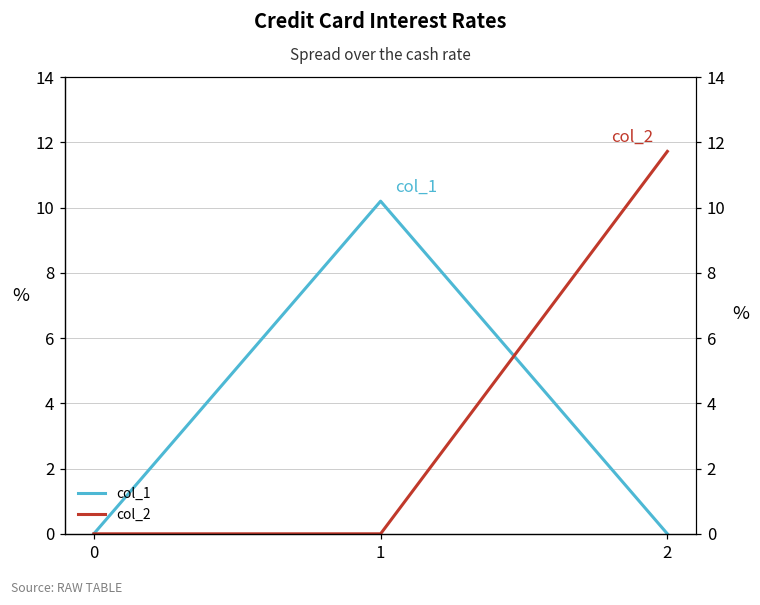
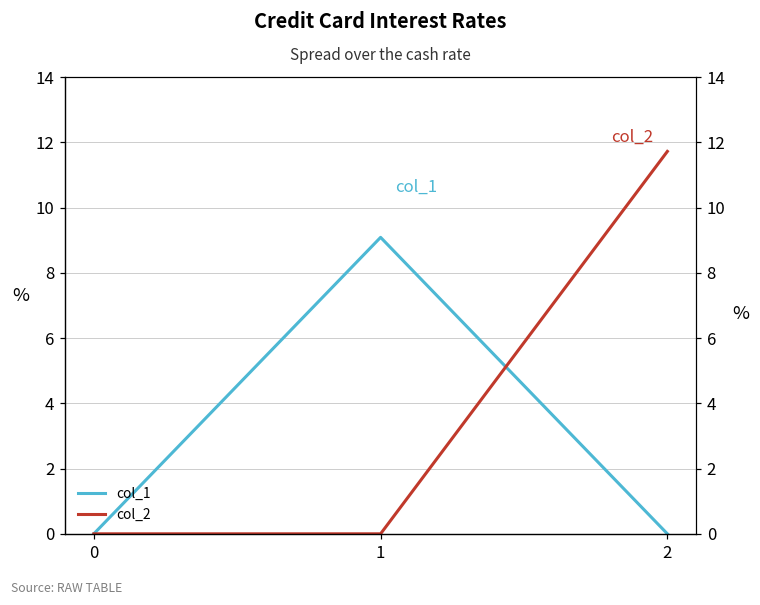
  {
    "col_1": {
-     "1": 10.2,
+     "1": 9.1,
      "2": 0.0
    },
    "col_2": {
      "1": 0.0
    }
  }
